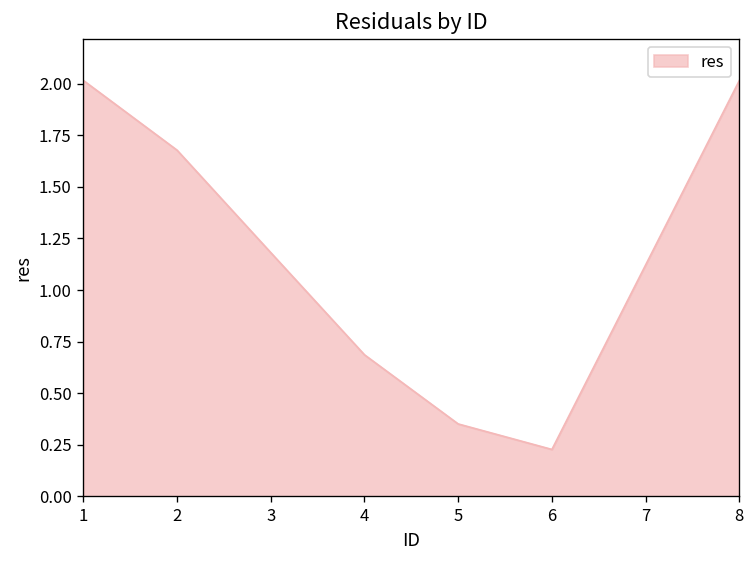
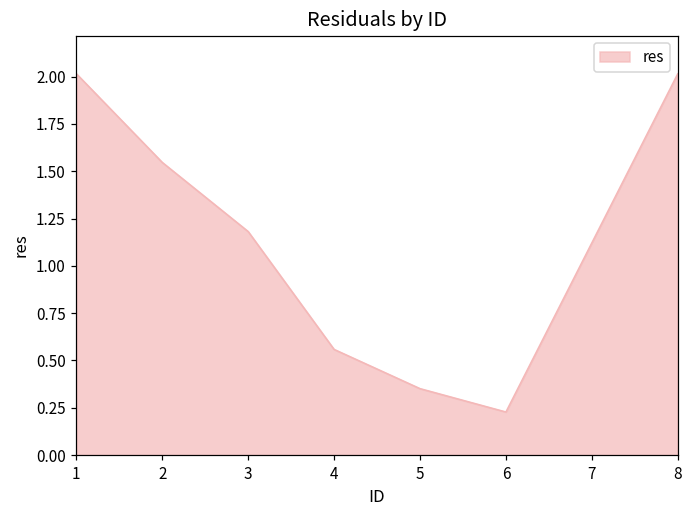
  {
    "1": 2.02,
-   "2": 1.68,
+   "2": 1.55,
    "3": 1.18,
-   "4": 0.69,
+   "4": 0.56,
    "5": 0.35,
    "6": 0.23,
    "8": 2.02
  }
